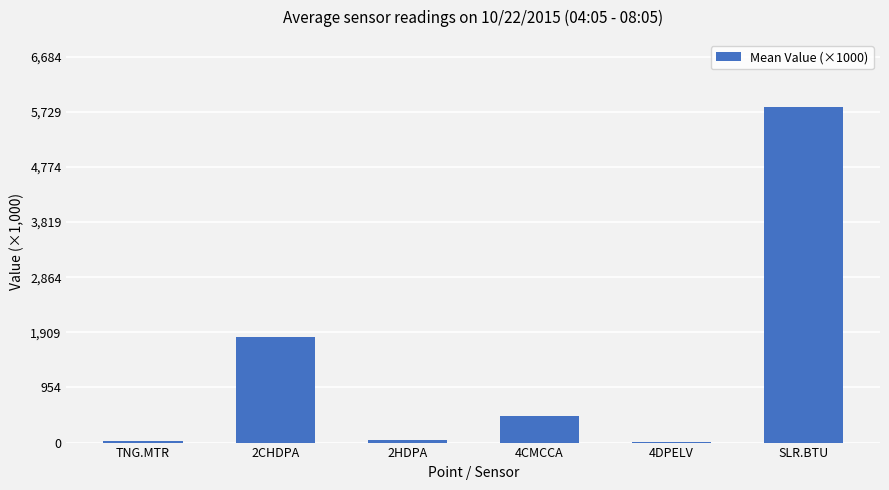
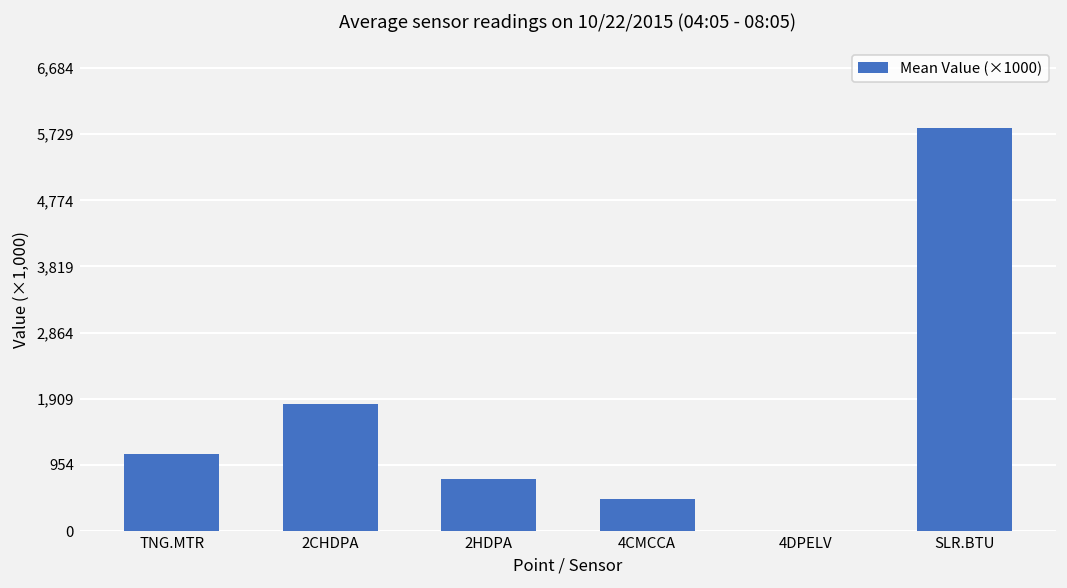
  {
-   "TNG.MTR": "0",
+   "TNG.MTR": "1,100",
    "2CHDPA": "1,800",
-   "2HDPA": "0",
+   "2HDPA": "800",
    "4CMCCA": "500",
    "SLR.BTU": "5,800"
  }
